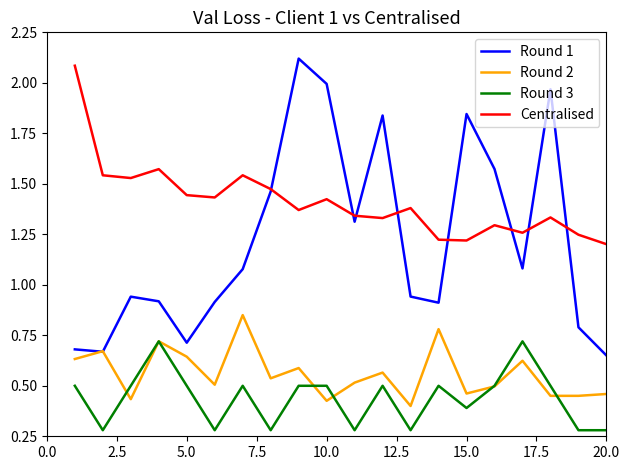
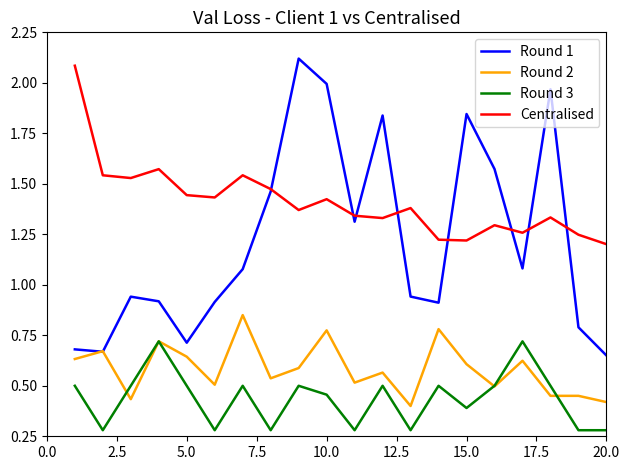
  {
    "Round 1": {
      "5.0": 0.71,
      "10.0": 1.99,
      "15.0": 1.85,
      "20.0": 0.65
    },
    "Round 2": {
      "5.0": 0.64,
-     "10.0": 0.43,
-     "15.0": 0.46,
-     "20.0": 0.46
+     "10.0": 0.77,
+     "15.0": 0.61,
+     "20.0": 0.42
    },
    "Round 3": {
      "5.0": 0.50,
-     "10.0": 0.50,
+     "10.0": 0.46,
      "15.0": 0.39,
      "20.0": 0.28
    },
    "Centralised": {
      "5.0": 1.44,
      "10.0": 1.42,
      "15.0": 1.22,
      "20.0": 1.20
    }
  }
